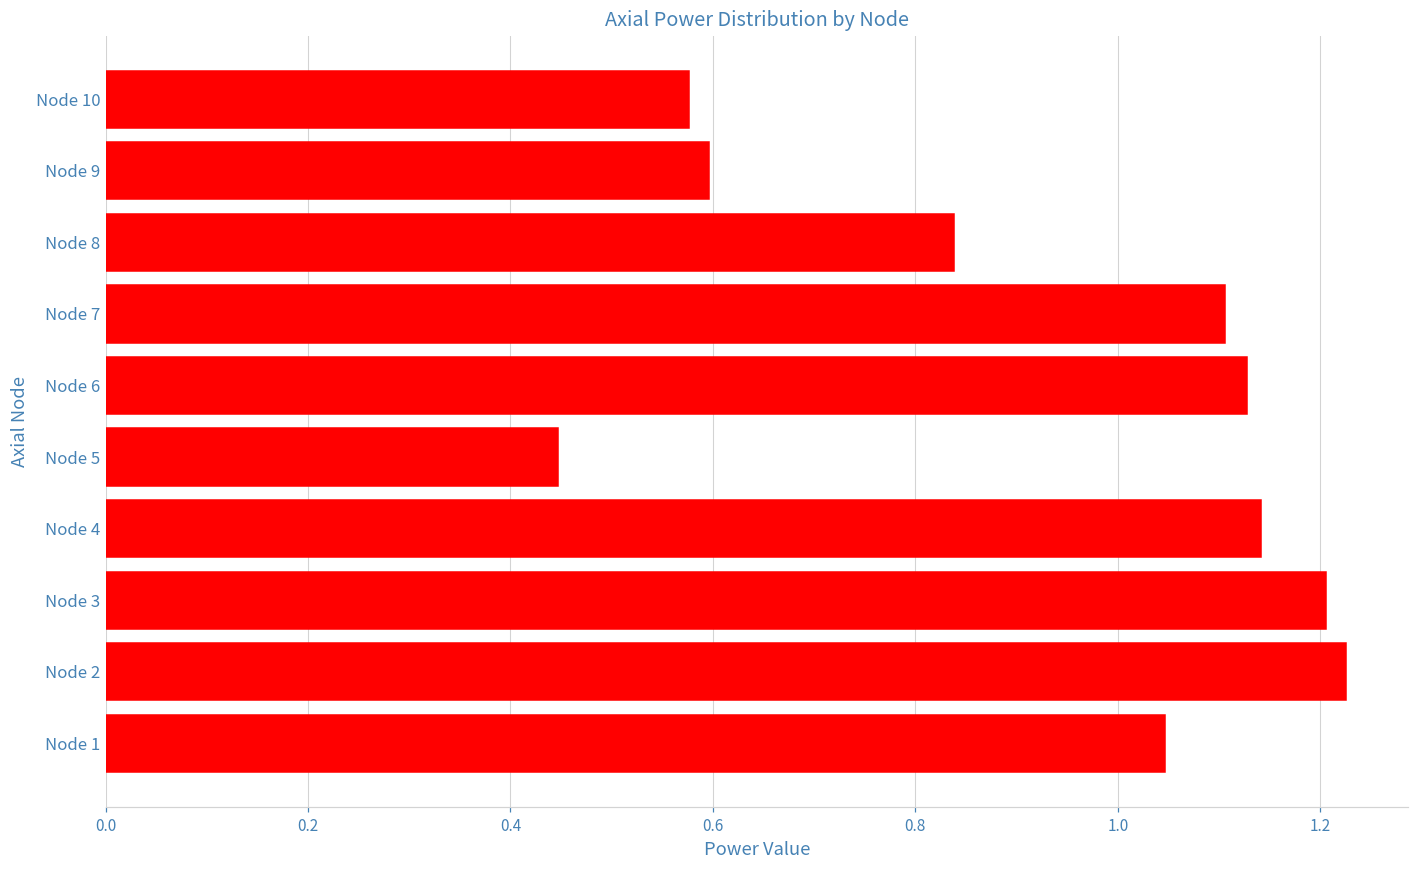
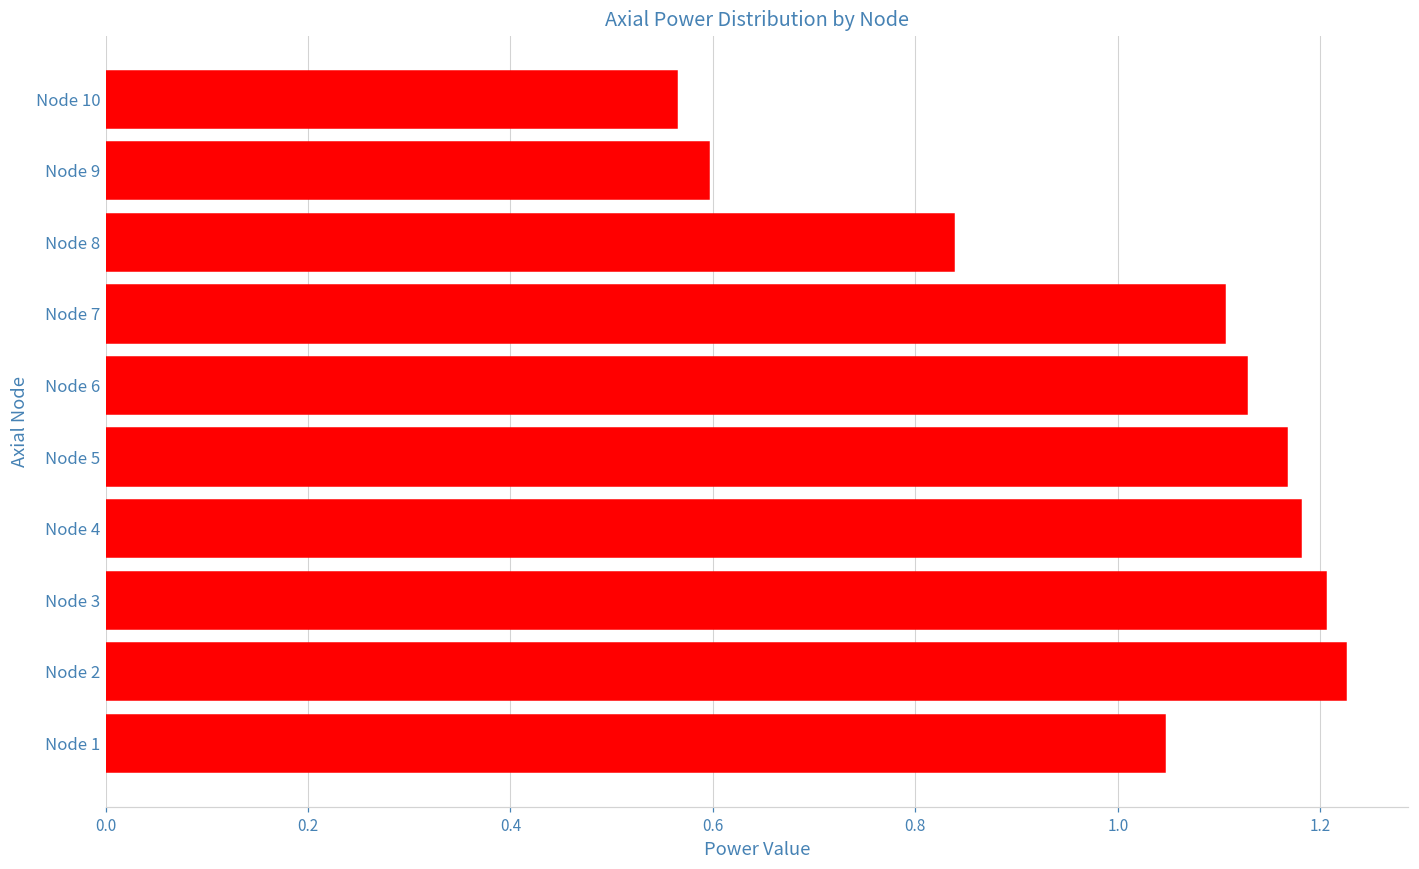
  {
-   "Node 10": 0.58,
+   "Node 10": 0.56,
    "Node 9": 0.60,
    "Node 8": 0.84,
    "Node 7": 1.11,
    "Node 6": 1.13,
-   "Node 5": 0.45,
-   "Node 4": 1.14,
+   "Node 5": 1.17,
+   "Node 4": 1.18,
    "Node 3": 1.21,
    "Node 2": 1.23,
    "Node 1": 1.05
  }
